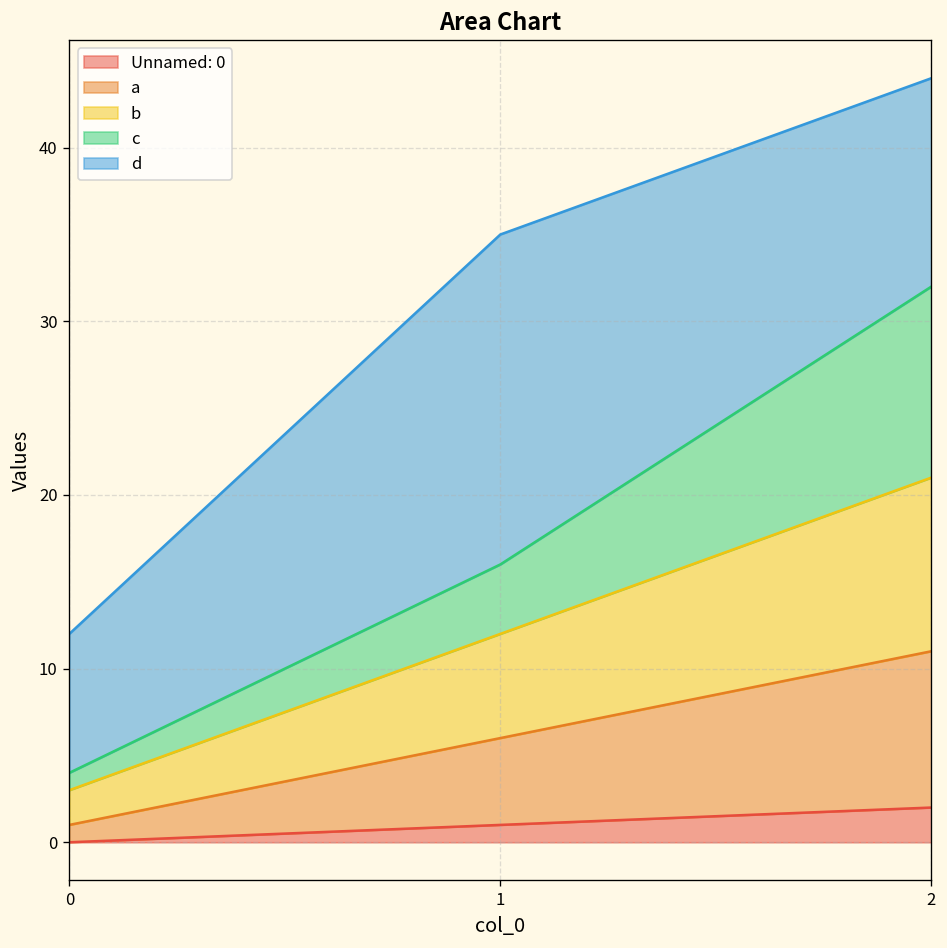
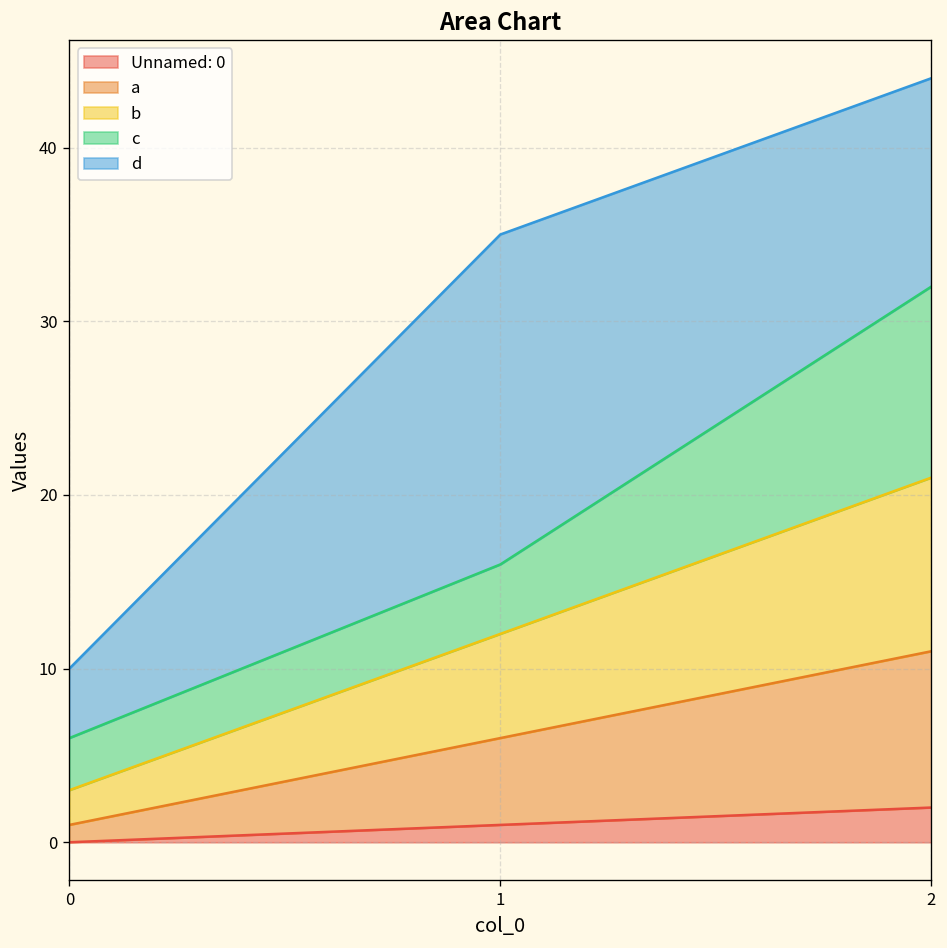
  {
    "c": {
-     "0": 1,
+     "0": 3,
      "1": 4,
      "2": 11
    },
    "d": {
-     "0": 8,
+     "0": 4,
      "1": 19,
      "2": 12
    }
  }
